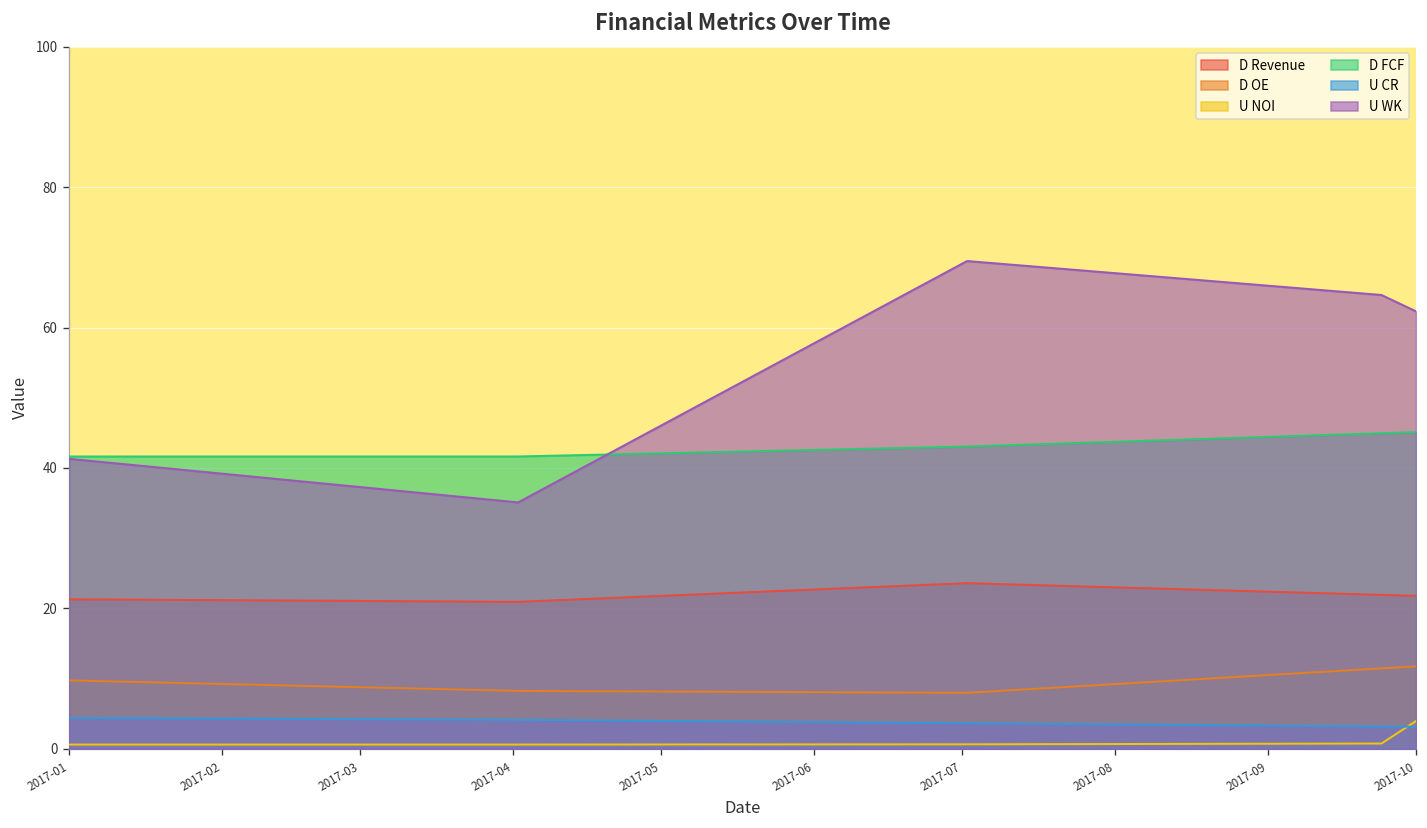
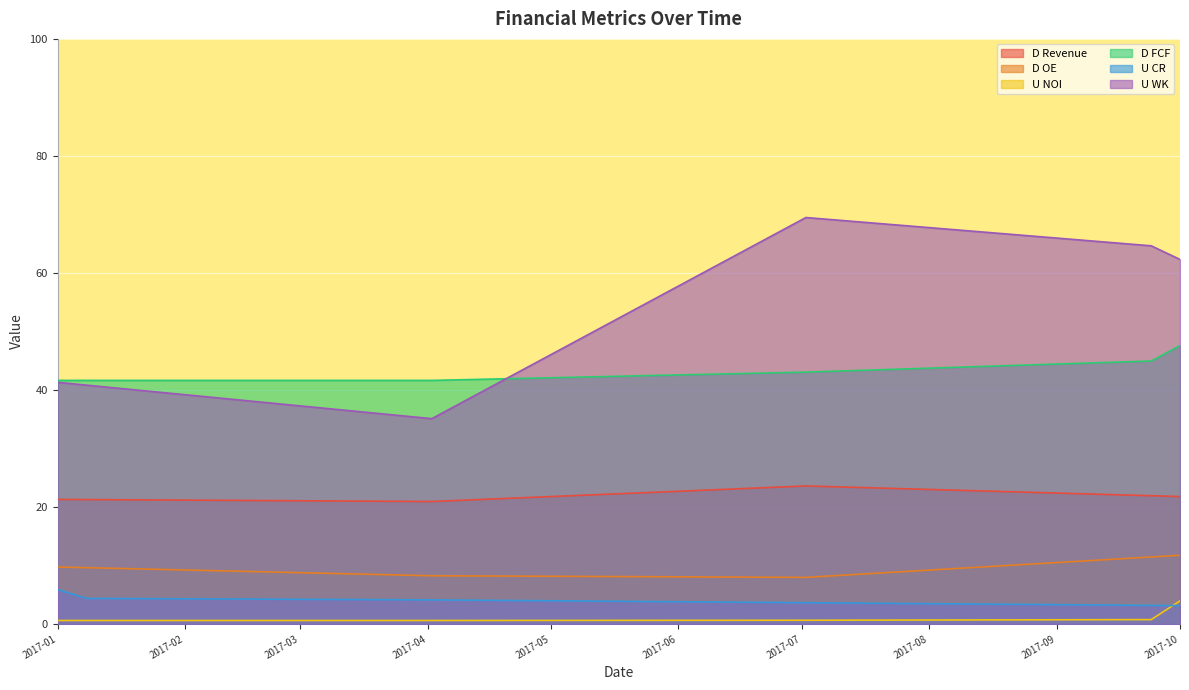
  {
    "U NOI": {
      "2017-01": 1,
      "2017-10": 4
    },
    "D FCF": {
-     "2017-10": 45
+     "2017-10": 48
    },
    "U CR": {
-     "2017-01": 4,
+     "2017-01": 6,
      "2017-10": 3
    },
    "U WK": {
      "2017-10": 62
    }
  }
